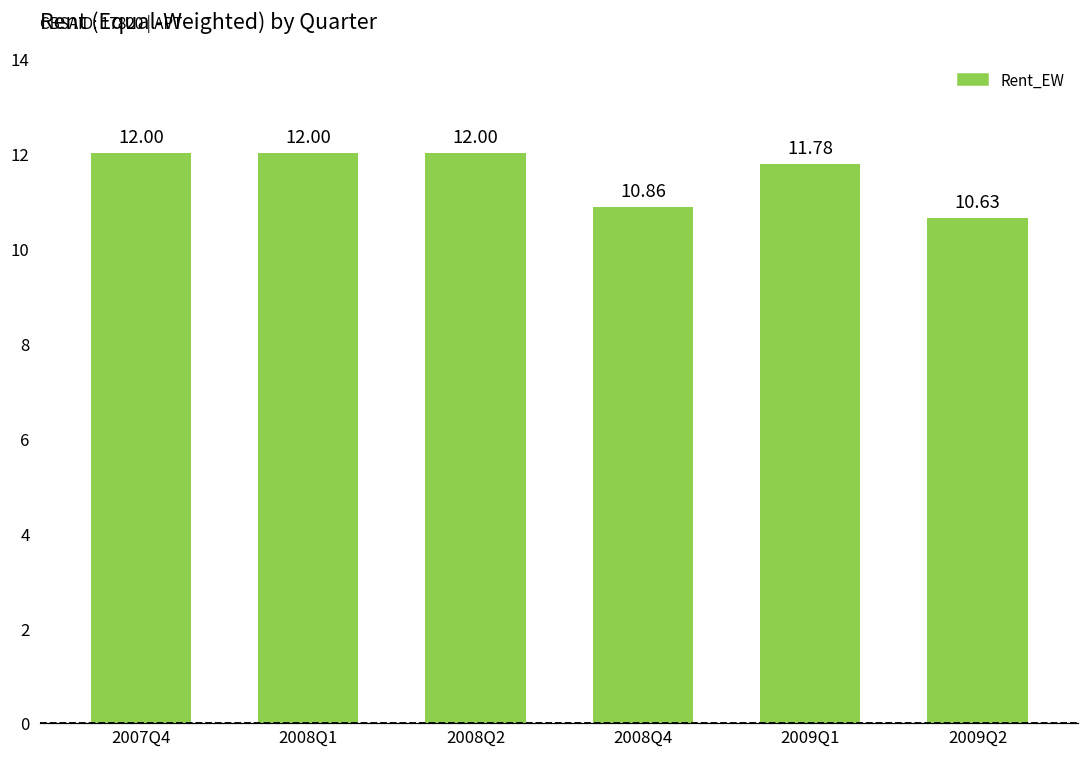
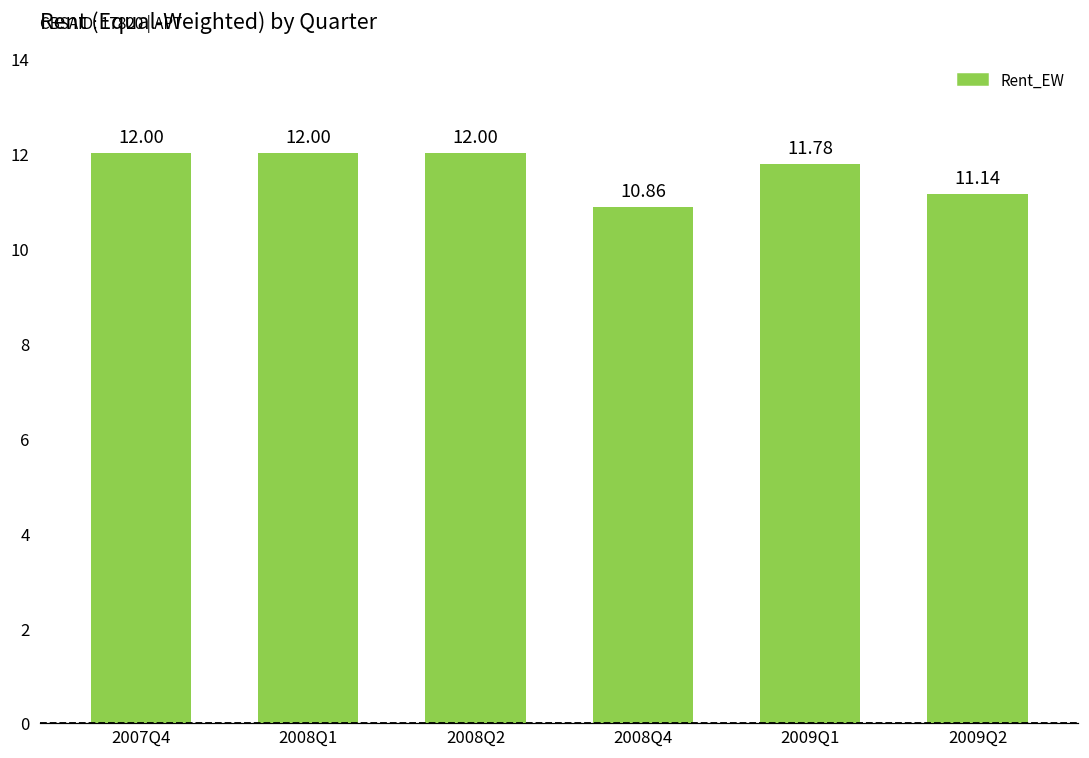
  {
    "2007Q4": 12.00,
    "2008Q1": 12.00,
    "2008Q2": 12.00,
    "2008Q4": 10.86,
    "2009Q1": 11.78,
-   "2009Q2": 10.63
+   "2009Q2": 11.14
  }
